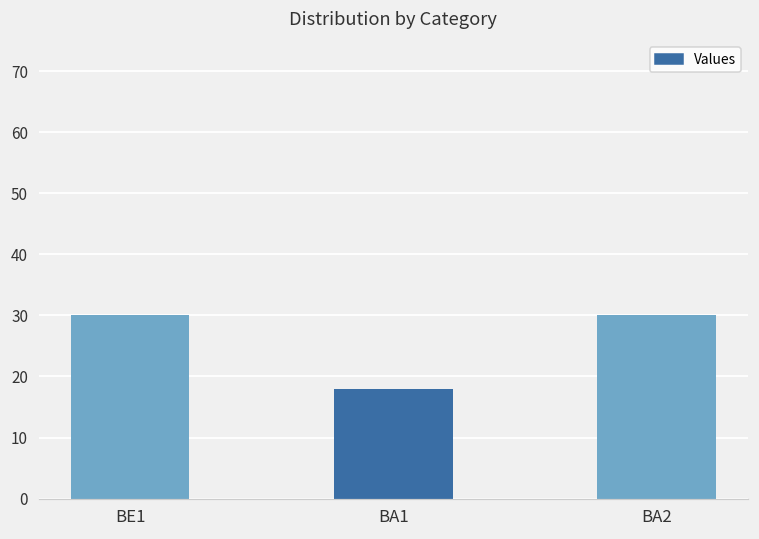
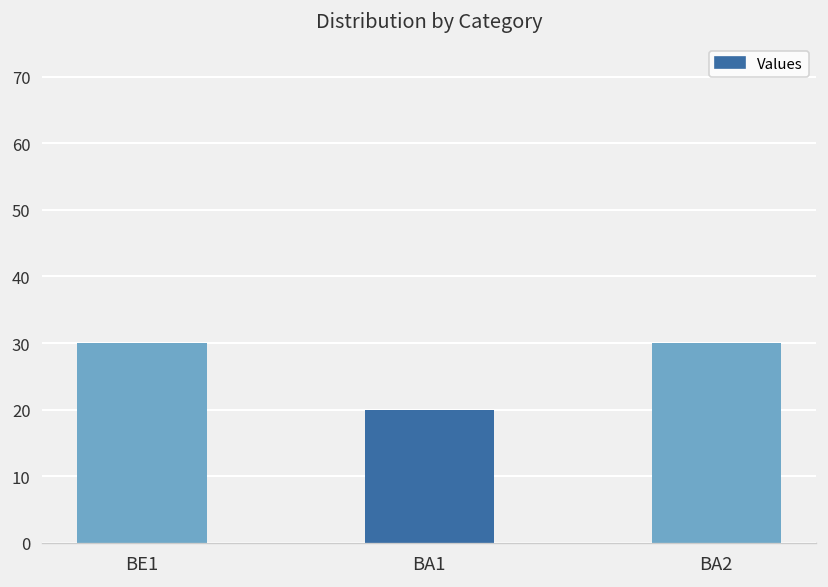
  {
    "BE1": 30,
-   "BA1": 18,
+   "BA1": 20,
    "BA2": 30
  }
